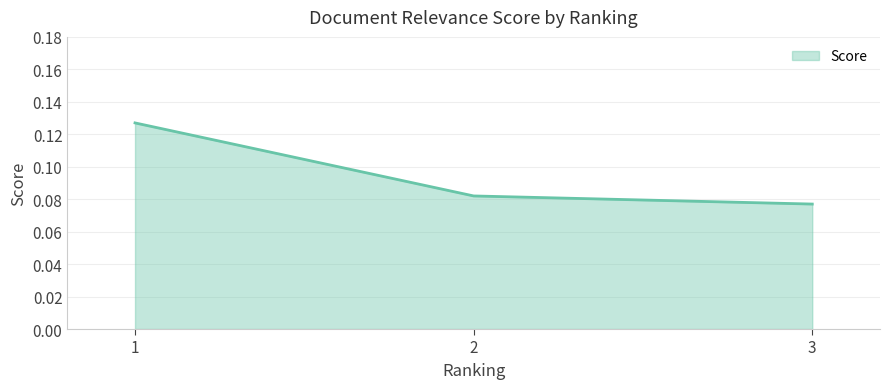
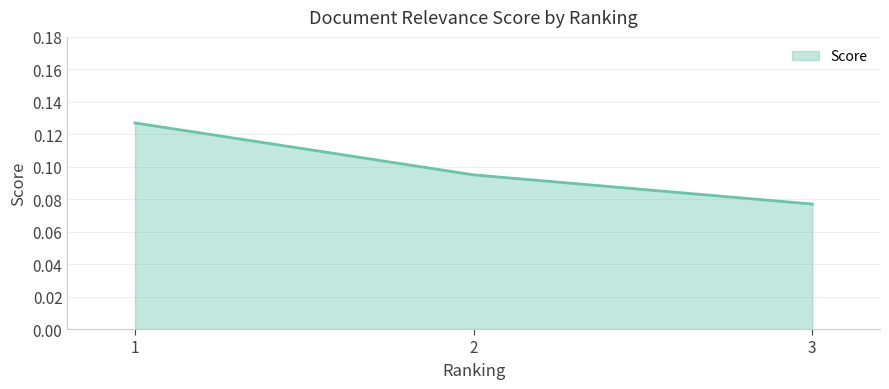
  {
    "1": 0.127,
-   "2": 0.082,
+   "2": 0.095,
    "3": 0.077
  }
